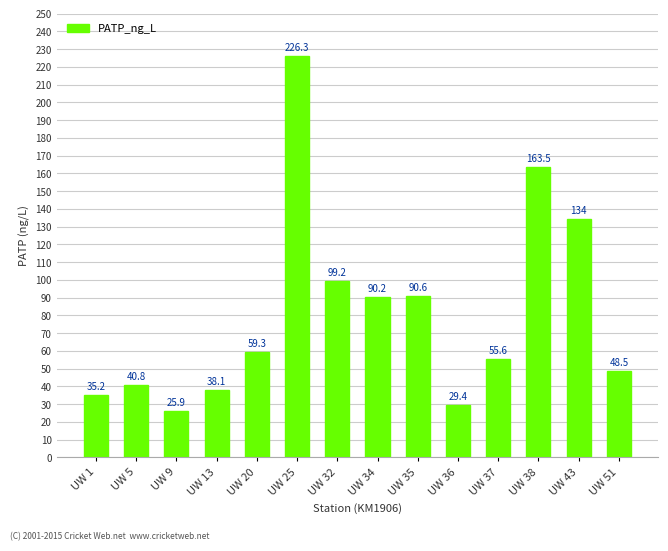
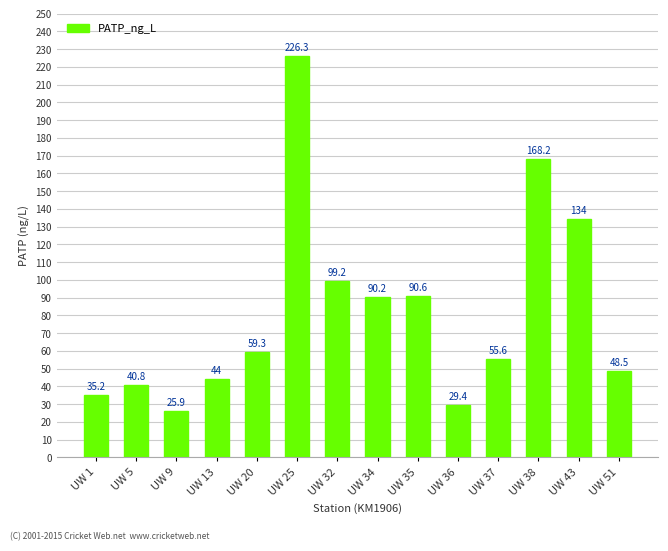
  {
    "UW 1": 35.2,
    "UW 5": 40.8,
    "UW 9": 25.9,
-   "UW 13": 38.1,
+   "UW 13": 44,
    "UW 20": 59.3,
    "UW 25": 226.3,
    "UW 32": 99.2,
    "UW 34": 90.2,
    "UW 35": 90.6,
    "UW 36": 29.4,
    "UW 37": 55.6,
-   "UW 38": 163.5,
+   "UW 38": 168.2,
    "UW 43": 134,
    "UW 51": 48.5
  }
